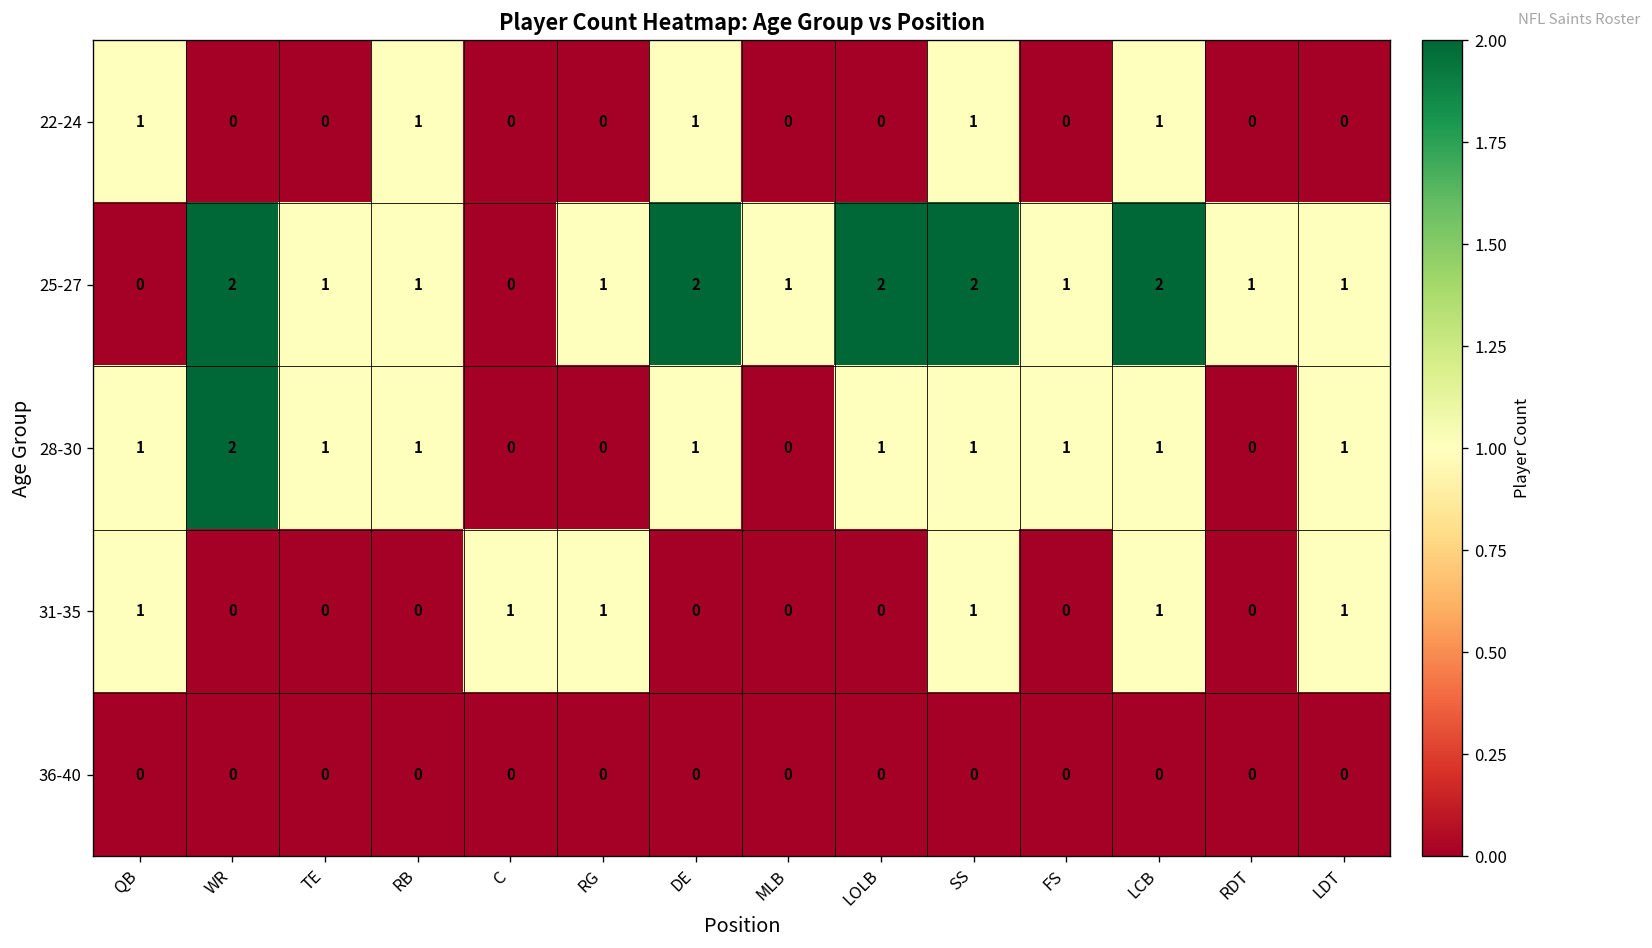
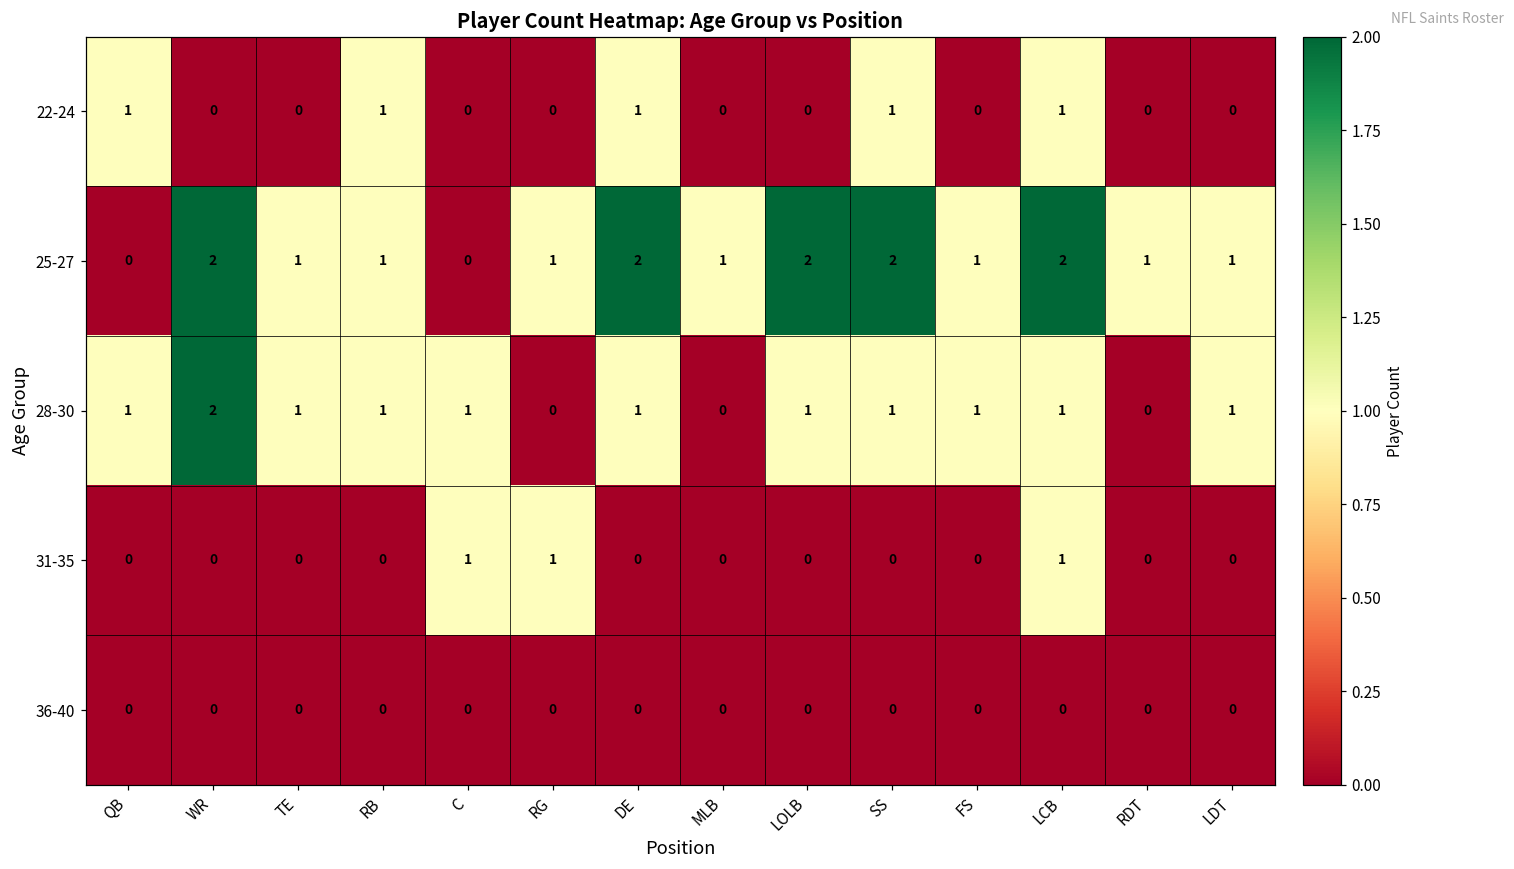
  {
    "22-24": {
      "QB": 1,
      "WR": 0,
      "TE": 0,
      "RB": 1,
      "C": 0,
      "RG": 0,
      "DE": 1,
      "MLB": 0,
      "LOLB": 0,
      "SS": 1,
      "FS": 0,
      "LCB": 1,
      "RDT": 0,
      "LDT": 0
    },
    "25-27": {
      "QB": 0,
      "WR": 2,
      "TE": 1,
      "RB": 1,
      "C": 0,
      "RG": 1,
      "DE": 2,
      "MLB": 1,
      "LOLB": 2,
      "SS": 2,
      "FS": 1,
      "LCB": 2,
      "RDT": 1,
      "LDT": 1
    },
    "28-30": {
      "QB": 1,
      "WR": 2,
      "TE": 1,
      "RB": 1,
-     "C": 0,
+     "C": 1,
      "RG": 0,
      "DE": 1,
      "MLB": 0,
      "LOLB": 1,
      "SS": 1,
      "FS": 1,
      "LCB": 1,
      "RDT": 0,
      "LDT": 1
    },
    "31-35": {
-     "QB": 1,
+     "QB": 0,
      "WR": 0,
      "TE": 0,
      "RB": 0,
      "C": 1,
      "RG": 1,
      "DE": 0,
      "MLB": 0,
      "LOLB": 0,
-     "SS": 1,
+     "SS": 0,
      "FS": 0,
      "LCB": 1,
      "RDT": 0,
-     "LDT": 1
+     "LDT": 0
    },
    "36-40": {
      "QB": 0,
      "WR": 0,
      "TE": 0,
      "RB": 0,
      "C": 0,
      "RG": 0,
      "DE": 0,
      "MLB": 0,
      "LOLB": 0,
      "SS": 0,
      "FS": 0,
      "LCB": 0,
      "RDT": 0,
      "LDT": 0
    }
  }
